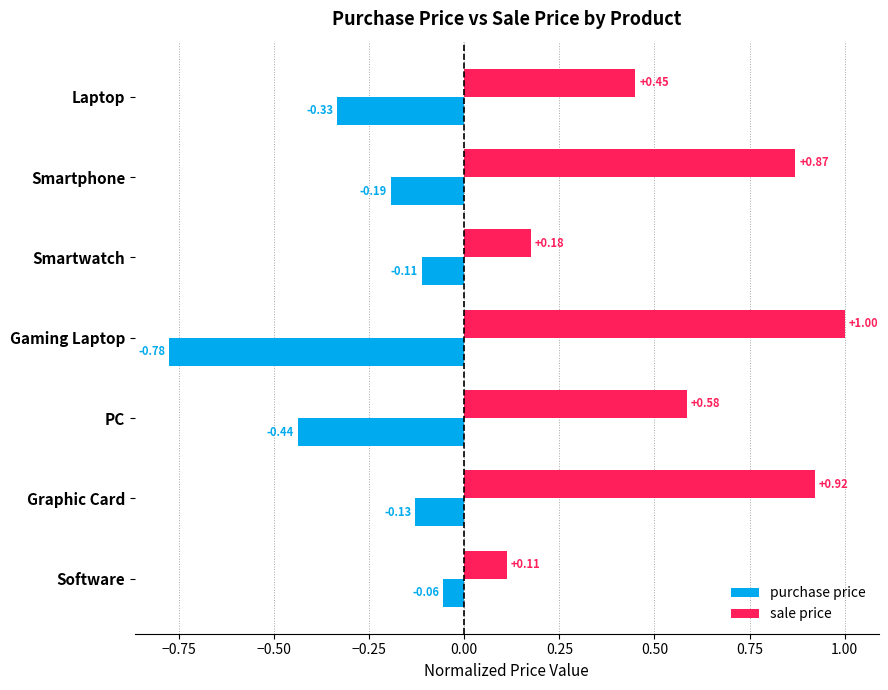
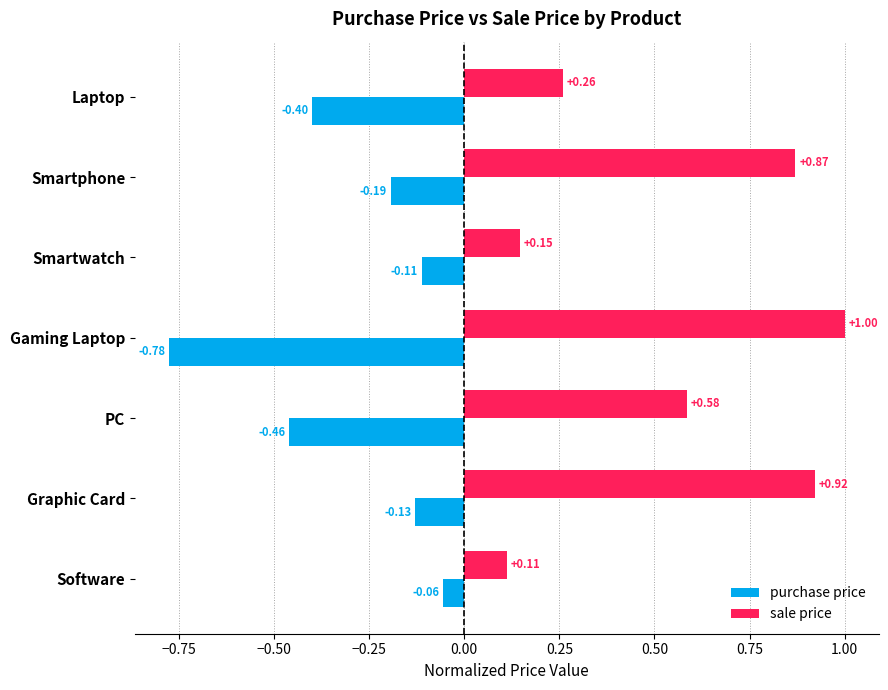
  {
    "purchase price": {
-     "Laptop": "-0.33",
+     "Laptop": "-0.40",
      "Smartphone": "-0.19",
      "Smartwatch": "-0.11",
      "Gaming Laptop": "-0.78",
-     "PC": "-0.44",
+     "PC": "-0.46",
      "Graphic Card": "-0.13",
      "Software": "-0.06"
    },
    "sale price": {
-     "Laptop": "+0.45",
+     "Laptop": "+0.26",
      "Smartphone": "+0.87",
-     "Smartwatch": "+0.18",
+     "Smartwatch": "+0.15",
      "Gaming Laptop": "+1.00",
      "PC": "+0.58",
      "Graphic Card": "+0.92",
      "Software": "+0.11"
    }
  }
